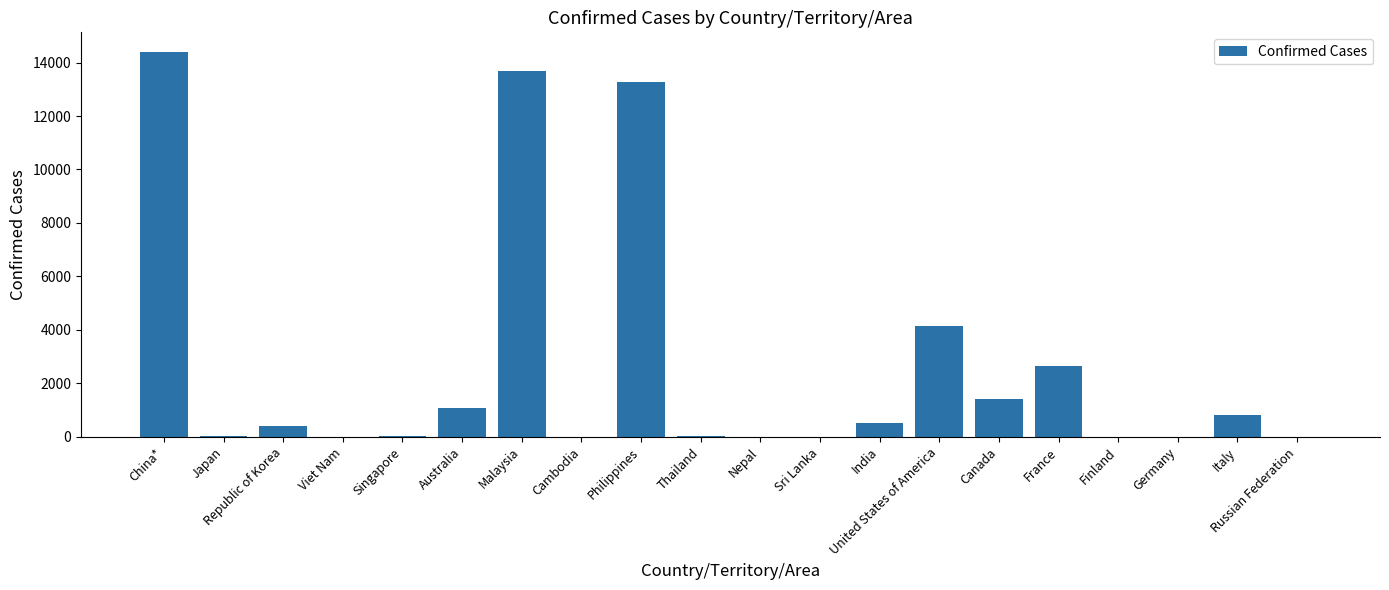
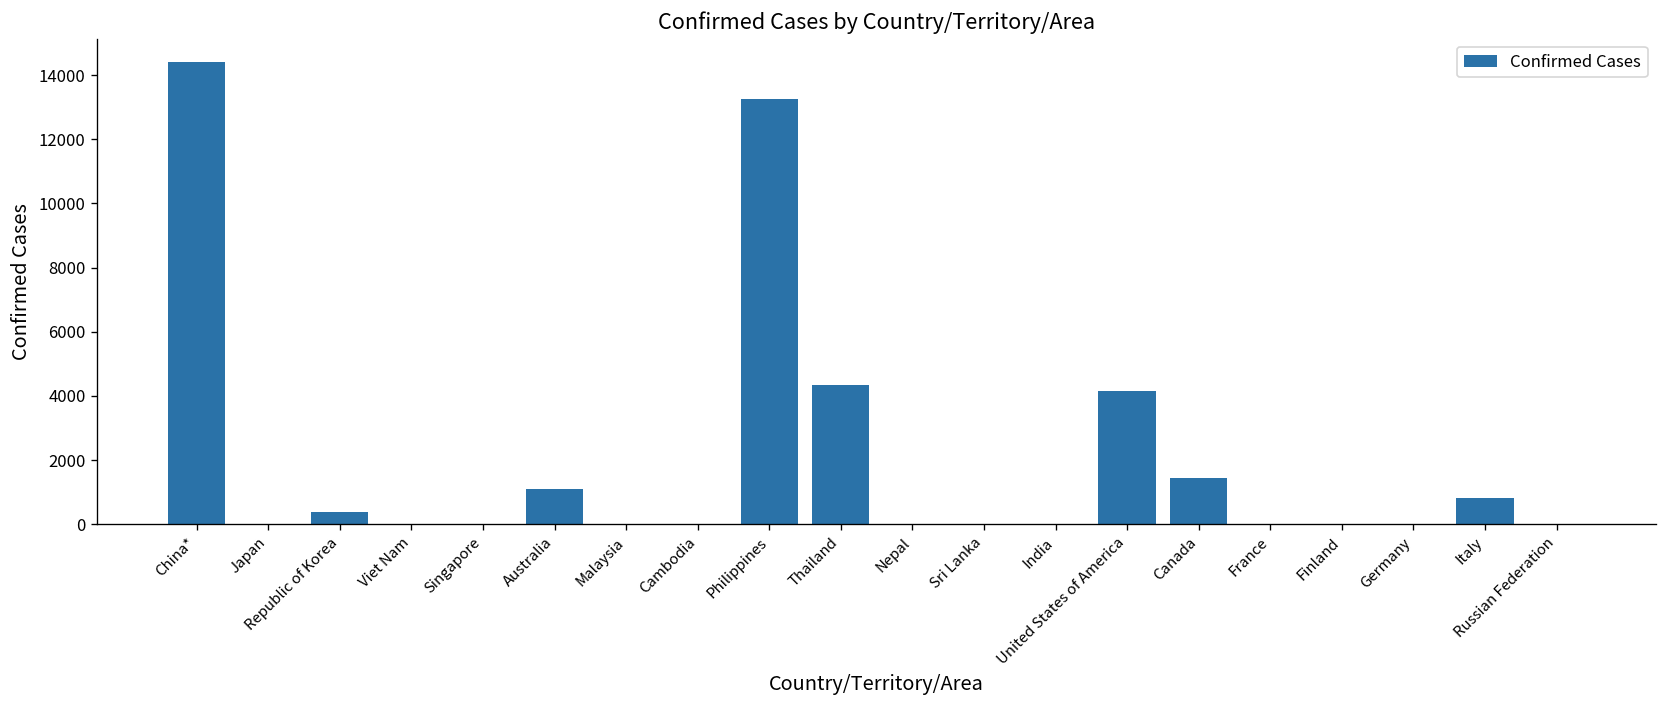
  {
    "China*": 14400,
    "Republic of Korea": 400,
    "Australia": 1100,
-   "Malaysia": 13700,
+   "Malaysia": 0,
    "Philippines": 13300,
-   "Thailand": 0,
-   "India": 500,
+   "Thailand": 4300,
+   "India": 0,
    "United States of America": 4200,
    "Canada": 1400,
-   "France": 2700,
+   "France": 0,
    "Italy": 800
  }
